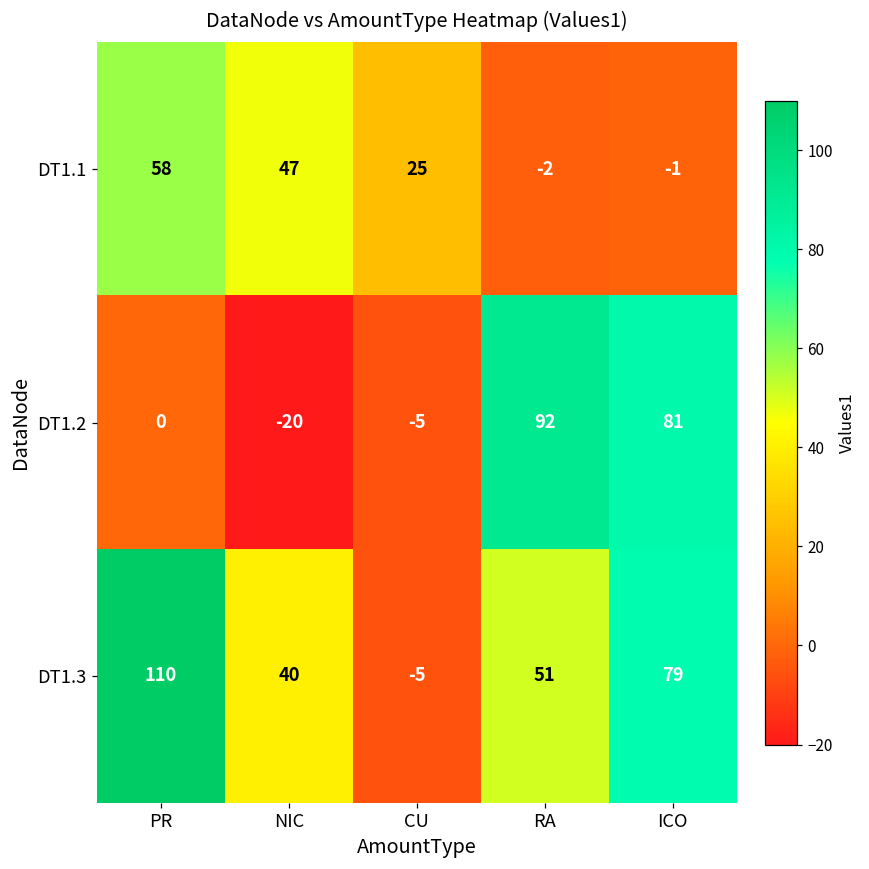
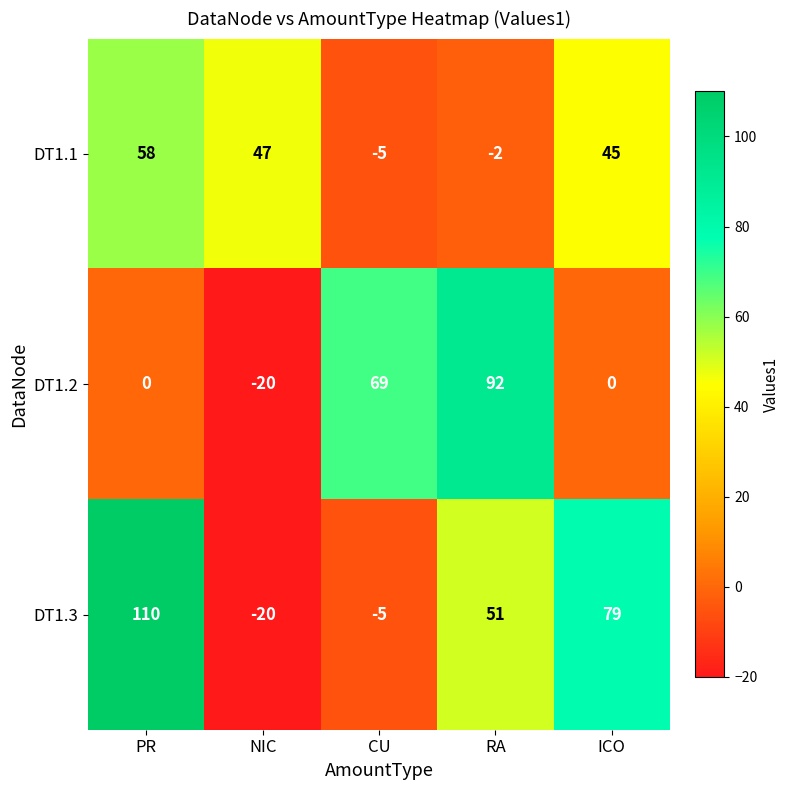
  {
    "DT1.1": {
      "PR": 58,
      "NIC": 47,
-     "CU": 25,
+     "CU": -5,
      "RA": -2,
-     "ICO": -1
+     "ICO": 45
    },
    "DT1.2": {
      "PR": 0,
      "NIC": -20,
-     "CU": -5,
+     "CU": 69,
      "RA": 92,
-     "ICO": 81
+     "ICO": 0
    },
    "DT1.3": {
      "PR": 110,
-     "NIC": 40,
+     "NIC": -20,
      "CU": -5,
      "RA": 51,
      "ICO": 79
    }
  }
